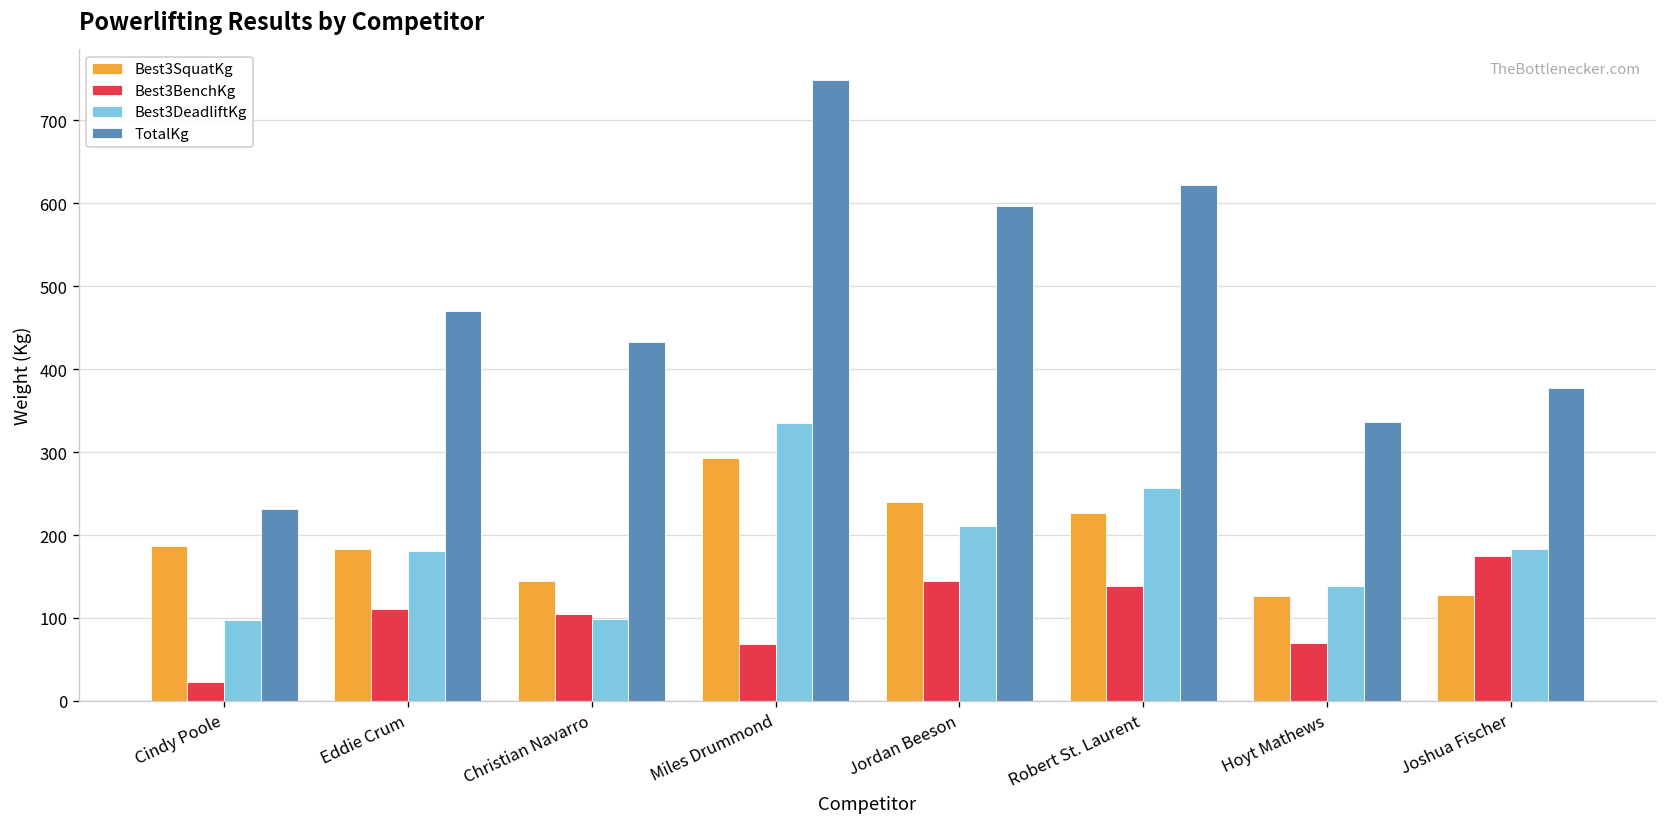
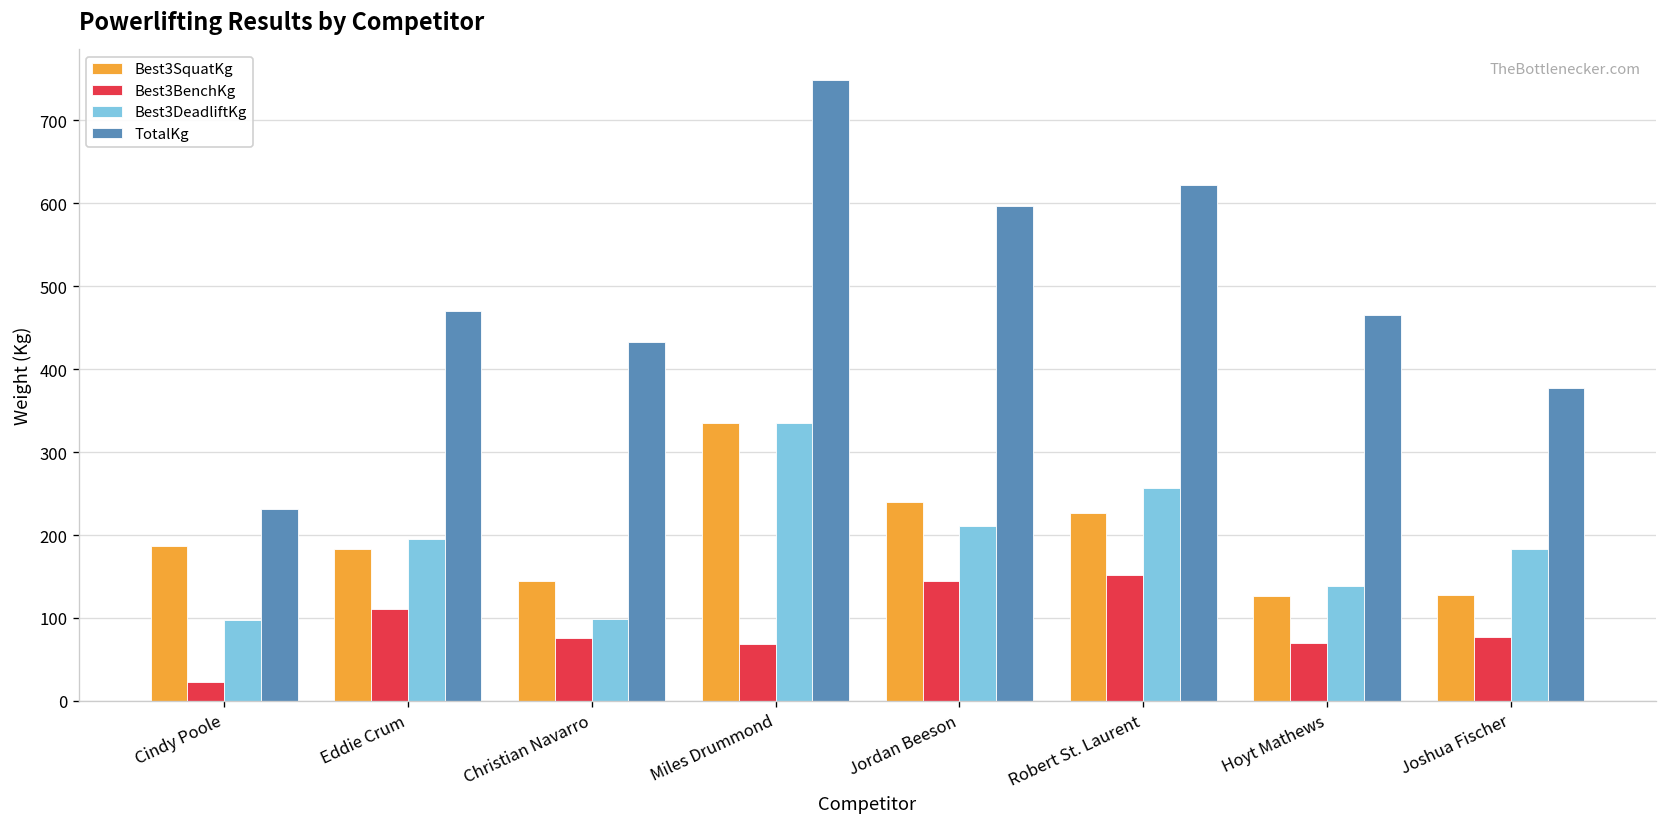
  {
    "Best3SquatKg": {
      "Cindy Poole": 190,
      "Eddie Crum": 180,
      "Christian Navarro": 150,
-     "Miles Drummond": 290,
+     "Miles Drummond": 330,
      "Jordan Beeson": 240,
      "Robert St. Laurent": 230,
      "Hoyt Mathews": 130,
      "Joshua Fischer": 130
    },
    "Best3BenchKg": {
      "Cindy Poole": 20,
      "Eddie Crum": 110,
-     "Christian Navarro": 100,
+     "Christian Navarro": 80,
      "Miles Drummond": 70,
      "Jordan Beeson": 150,
-     "Robert St. Laurent": 140,
+     "Robert St. Laurent": 150,
      "Hoyt Mathews": 70,
-     "Joshua Fischer": 180
+     "Joshua Fischer": 80
    },
    "Best3DeadliftKg": {
      "Cindy Poole": 100,
-     "Eddie Crum": 180,
+     "Eddie Crum": 200,
      "Christian Navarro": 100,
      "Miles Drummond": 340,
      "Jordan Beeson": 210,
      "Robert St. Laurent": 260,
      "Hoyt Mathews": 140,
      "Joshua Fischer": 180
    },
    "TotalKg": {
      "Cindy Poole": 230,
      "Eddie Crum": 470,
      "Christian Navarro": 430,
      "Miles Drummond": 750,
      "Jordan Beeson": 600,
      "Robert St. Laurent": 620,
-     "Hoyt Mathews": 340,
+     "Hoyt Mathews": 460,
      "Joshua Fischer": 380
    }
  }
